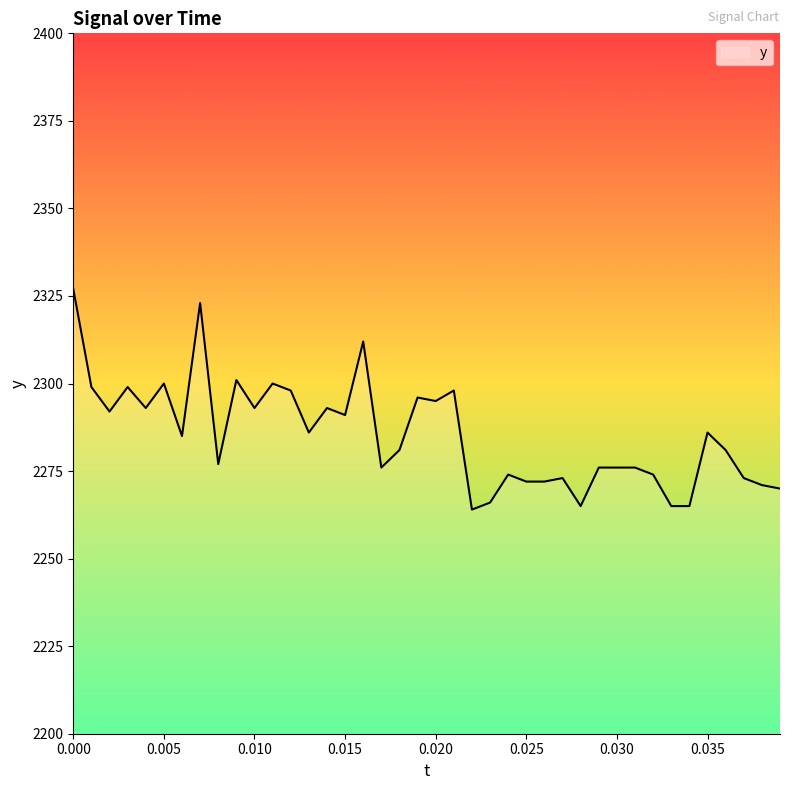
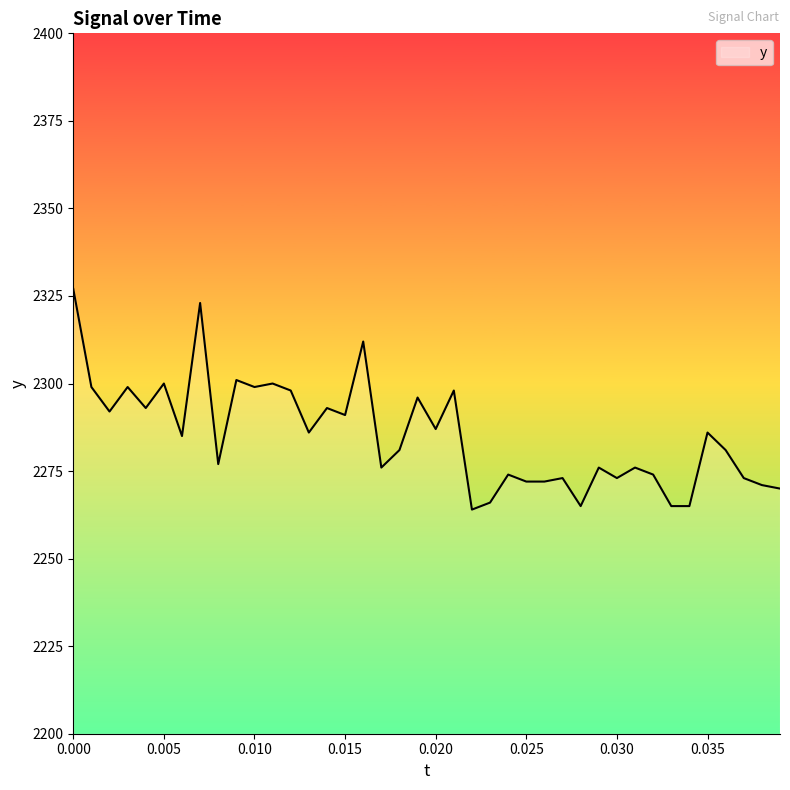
  {
    "0.000": 2327,
    "0.005": 2300,
-   "0.010": 2293,
+   "0.010": 2299,
    "0.015": 2291,
-   "0.020": 2295,
+   "0.020": 2287,
    "0.025": 2272,
-   "0.030": 2276,
+   "0.030": 2273,
    "0.035": 2286
  }
